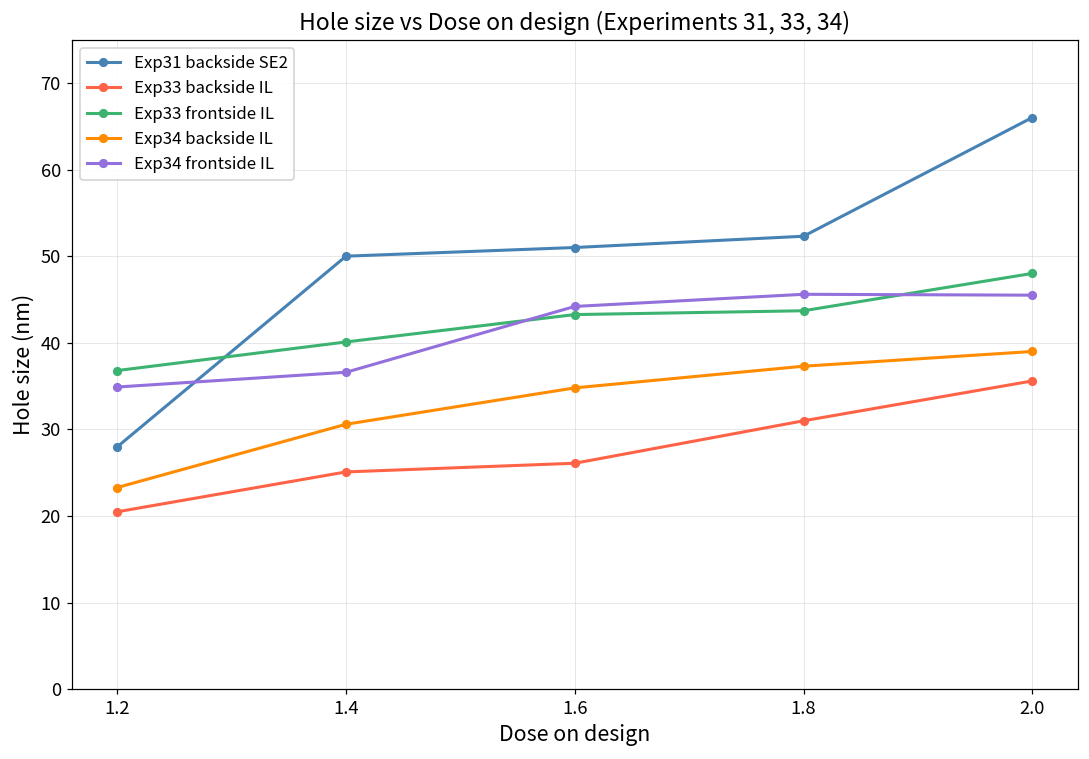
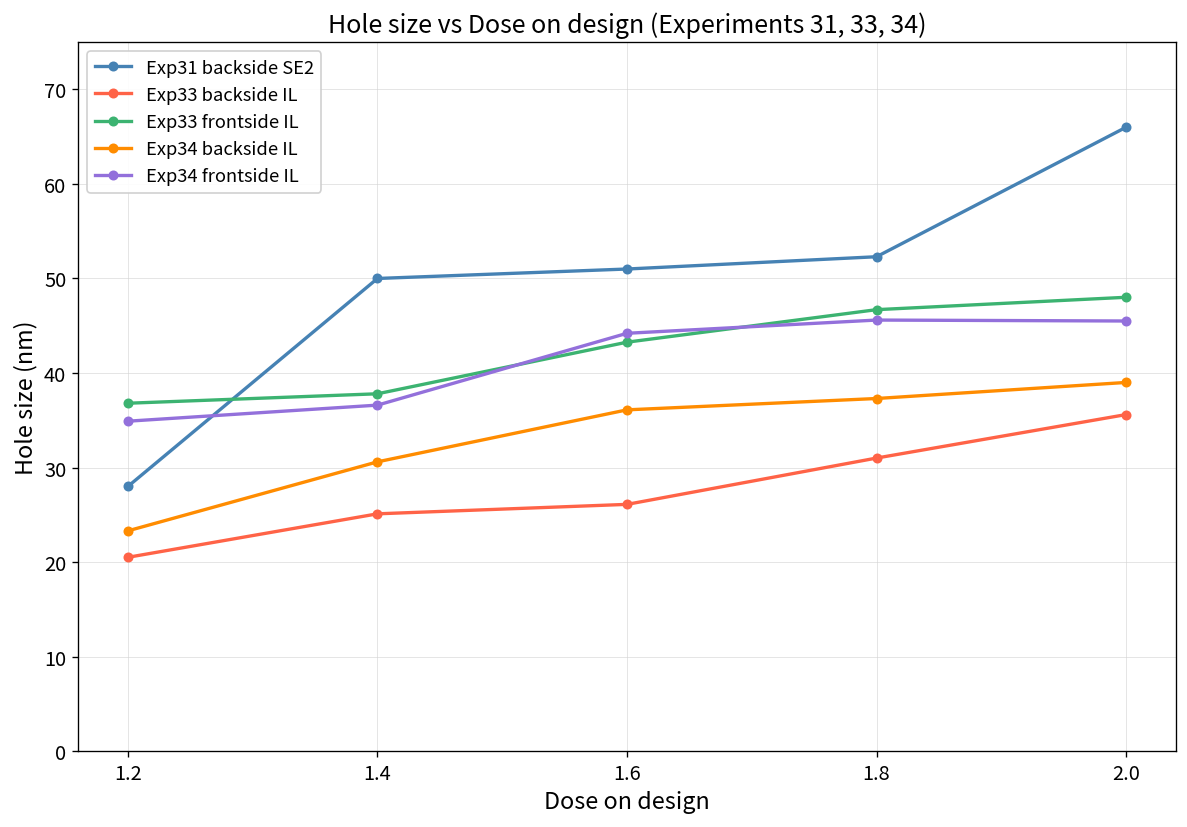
  {
    "Exp31 backside SE2": {
      "1.2": 28,
      "1.4": 50,
      "1.6": 51,
      "1.8": 52,
      "2.0": 66
    },
    "Exp33 backside IL": {
      "1.2": 21,
      "1.4": 25,
      "1.6": 26,
      "1.8": 31,
      "2.0": 36
    },
    "Exp33 frontside IL": {
      "1.2": 37,
-     "1.4": 40,
+     "1.4": 38,
      "1.6": 43,
-     "1.8": 44,
+     "1.8": 47,
      "2.0": 48
    },
    "Exp34 backside IL": {
      "1.2": 23,
      "1.4": 31,
-     "1.6": 35,
+     "1.6": 36,
      "1.8": 37,
      "2.0": 39
    },
    "Exp34 frontside IL": {
      "1.2": 35,
      "1.4": 37,
      "1.6": 44,
      "1.8": 46,
      "2.0": 46
    }
  }
